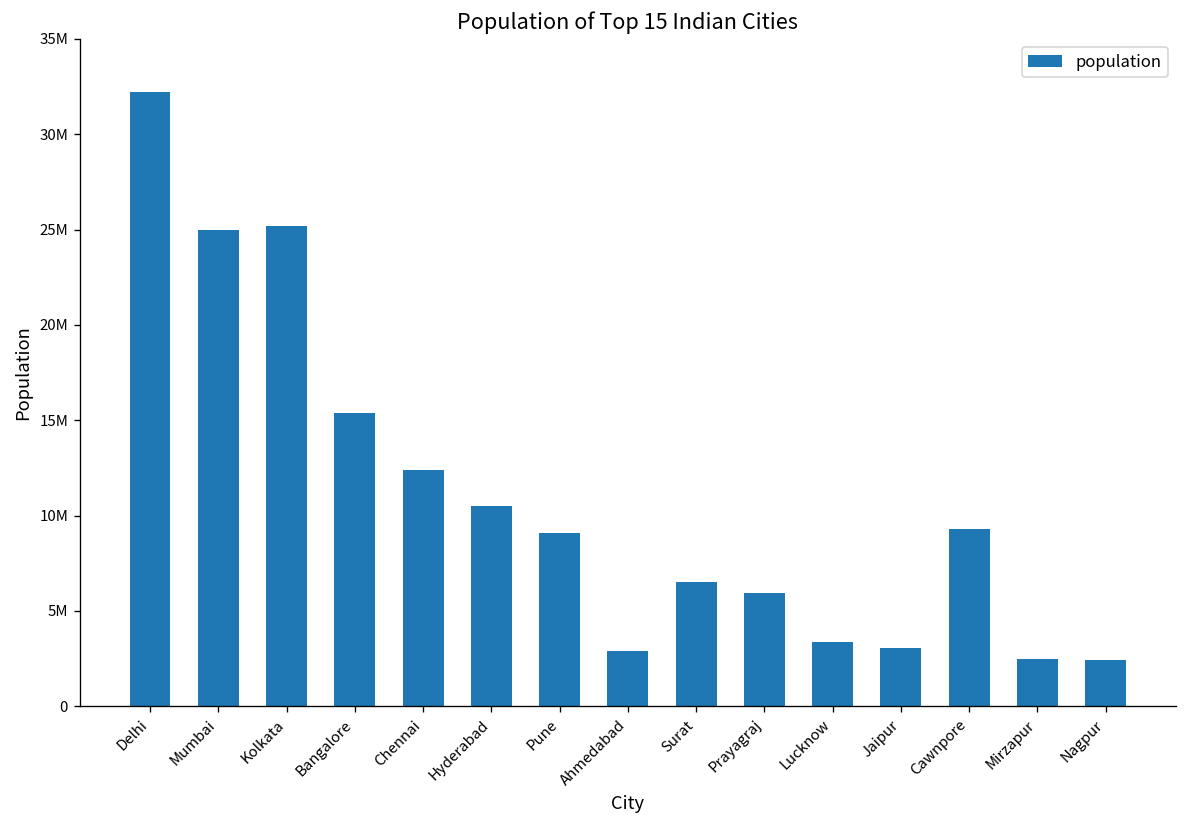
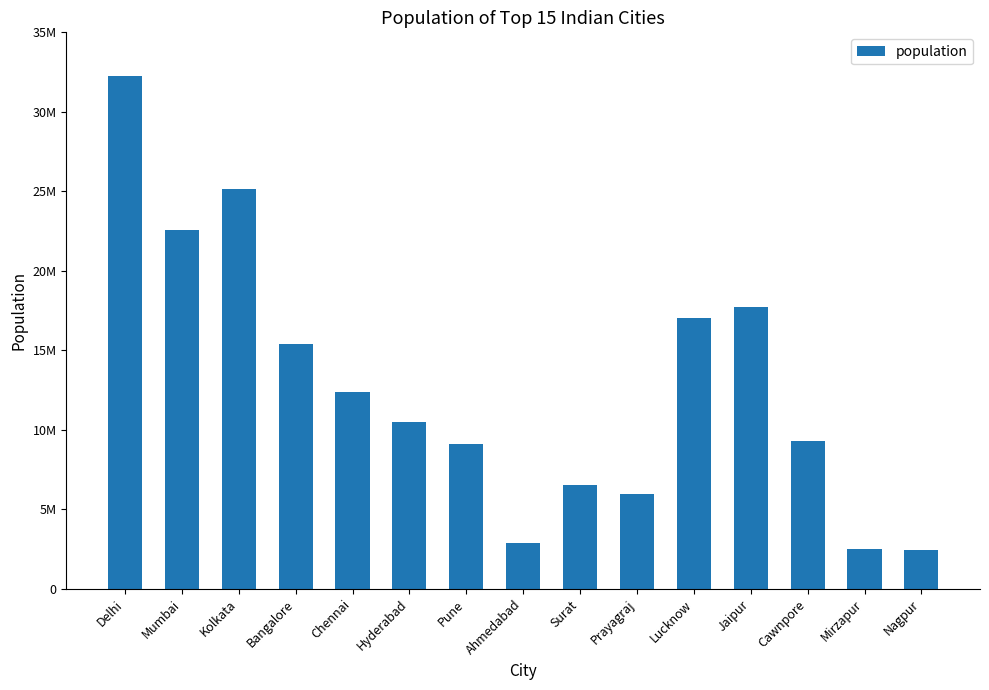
  {
    "Delhi": 32200000,
-   "Mumbai": 25000000,
+   "Mumbai": 22600000,
    "Kolkata": 25200000,
    "Bangalore": 15400000,
    "Chennai": 12400000,
    "Hyderabad": 10500000,
    "Pune": 9100000,
    "Ahmedabad": 2900000,
    "Surat": 6500000,
    "Prayagraj": 6000000,
-   "Lucknow": 3400000,
-   "Jaipur": 3100000,
+   "Lucknow": 17000000,
+   "Jaipur": 17700000,
    "Cawnpore": 9300000,
    "Mirzapur": 2500000,
    "Nagpur": 2400000
  }
